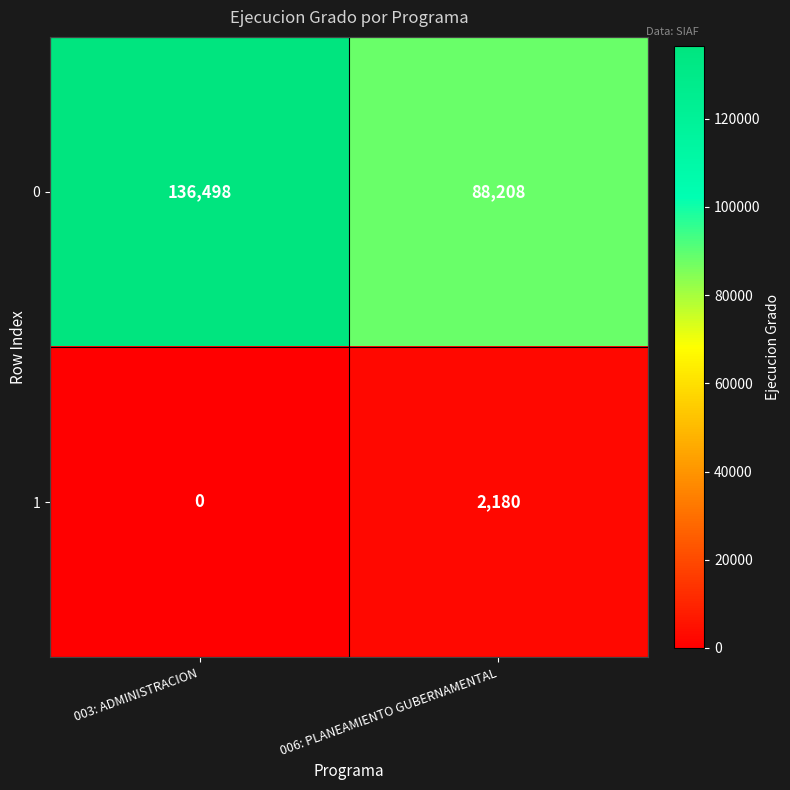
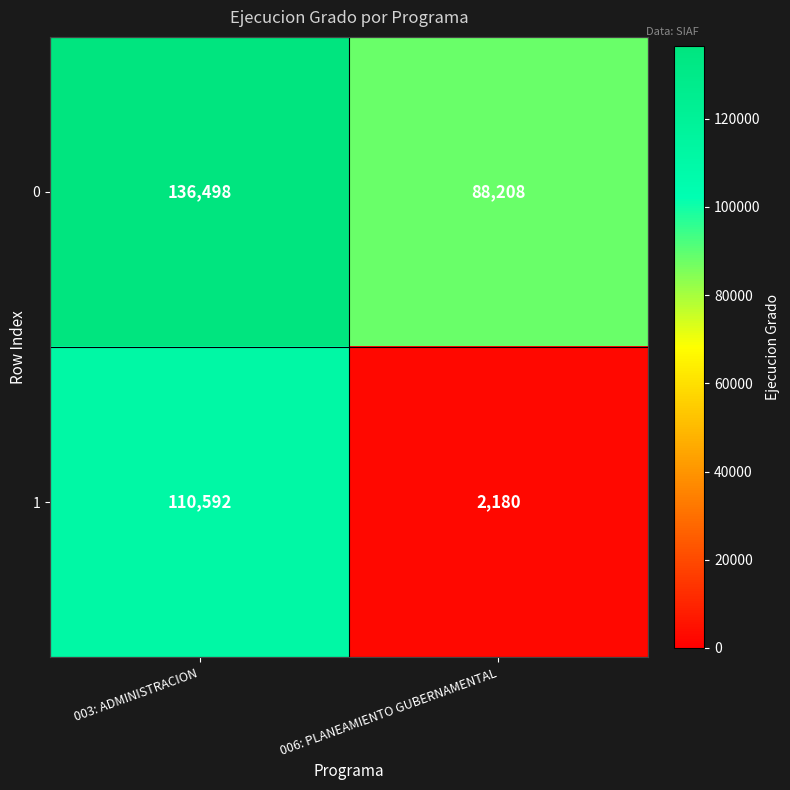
  {
    "0": {
      "003: ADMINISTRACION": "136,498",
      "006: PLANEAMIENTO GUBERNAMENTAL": "88,208"
    },
    "1": {
-     "003: ADMINISTRACION": "0",
+     "003: ADMINISTRACION": "110,592",
      "006: PLANEAMIENTO GUBERNAMENTAL": "2,180"
    }
  }
